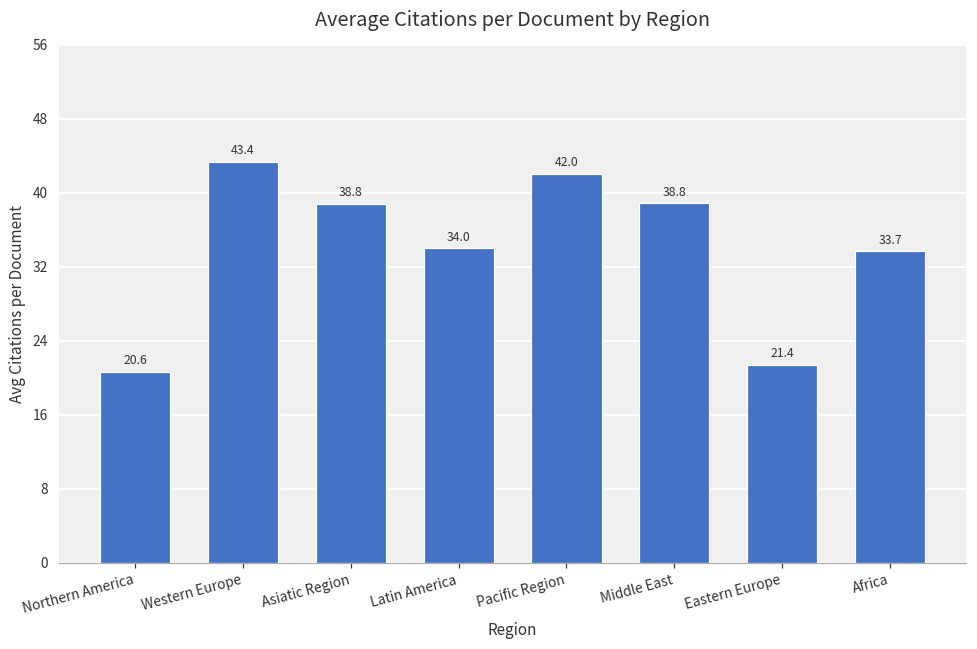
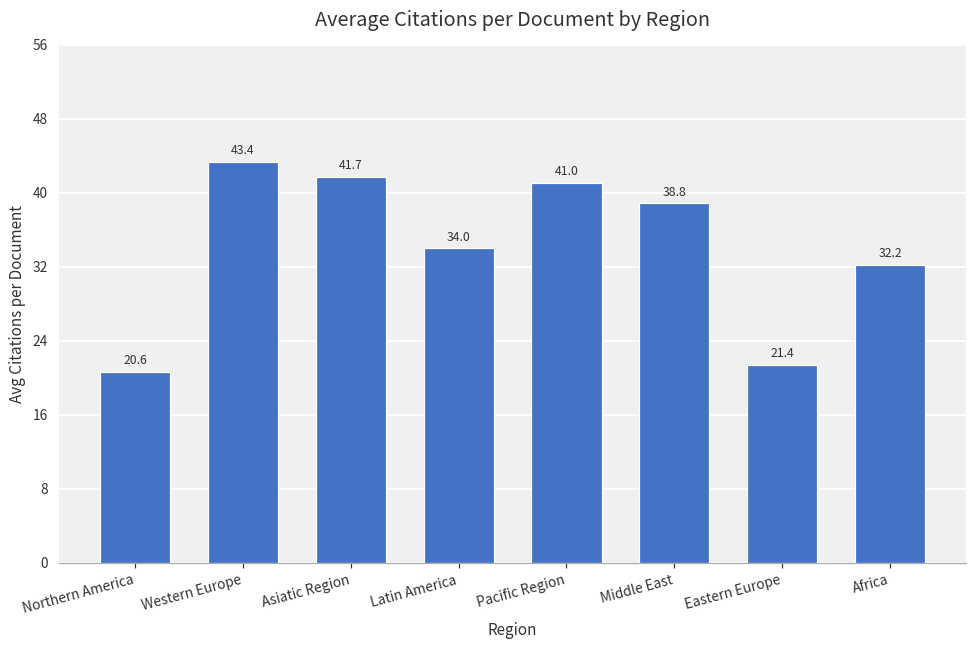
  {
    "Northern America": 20.6,
    "Western Europe": 43.4,
-   "Asiatic Region": 38.8,
+   "Asiatic Region": 41.7,
    "Latin America": 34.0,
-   "Pacific Region": 42.0,
+   "Pacific Region": 41.0,
    "Middle East": 38.8,
    "Eastern Europe": 21.4,
-   "Africa": 33.7
+   "Africa": 32.2
  }
